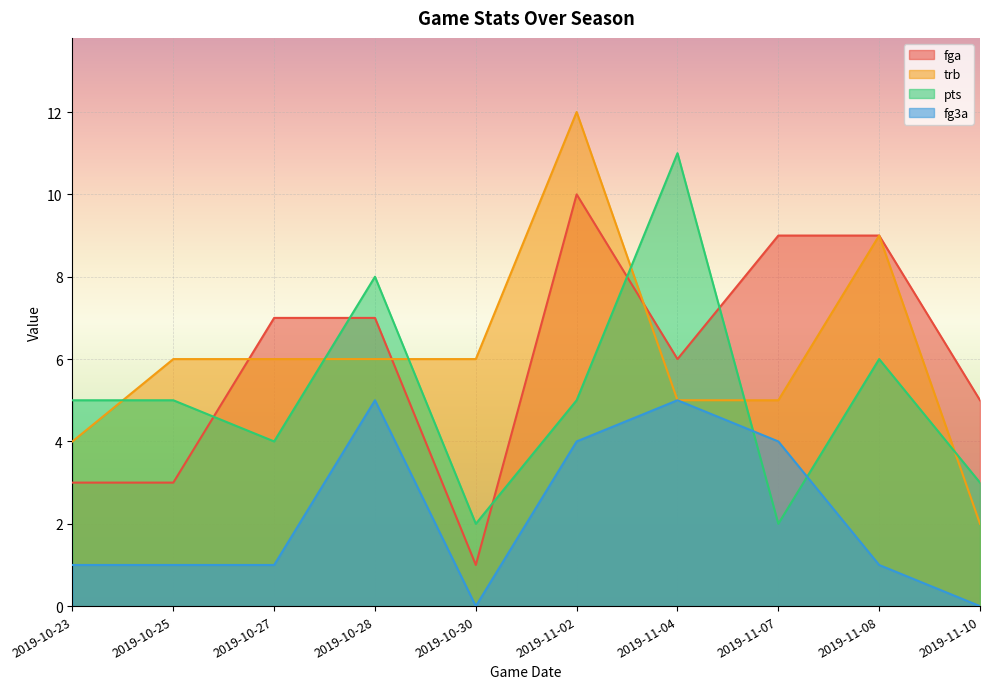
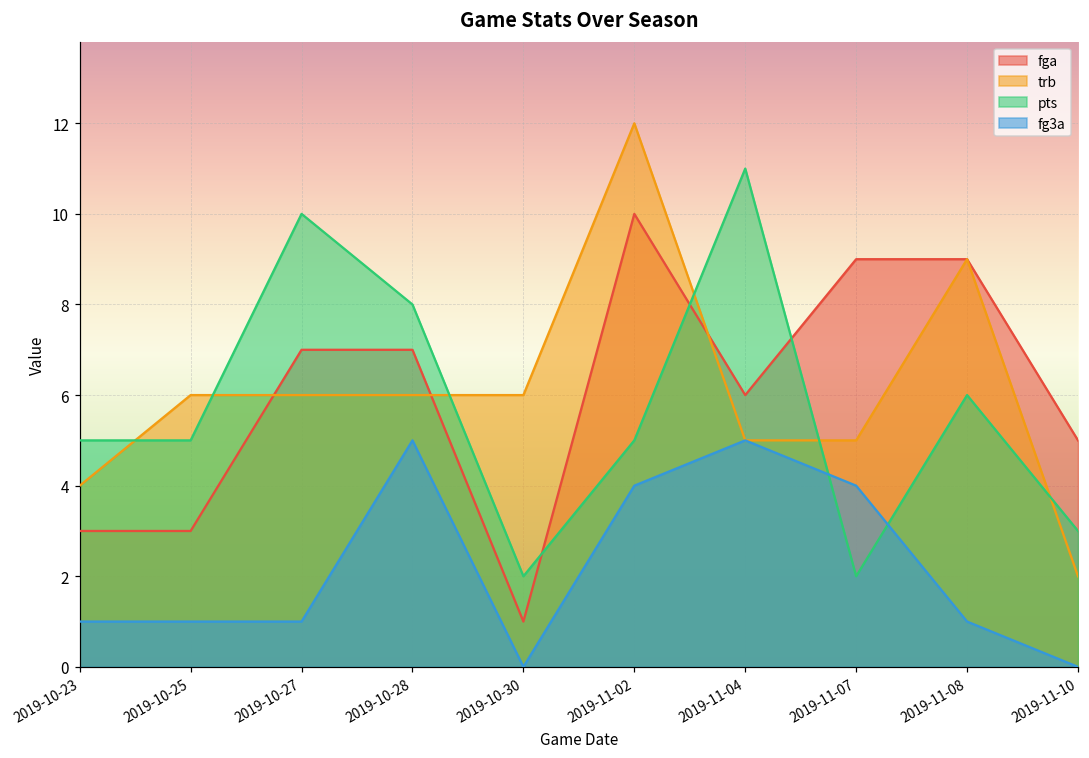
  {
    "fga": {
      "2019-10-23": 3,
      "2019-10-25": 3,
      "2019-10-27": 7,
      "2019-10-28": 7,
      "2019-10-30": 1,
      "2019-11-02": 10,
      "2019-11-04": 6,
      "2019-11-07": 9,
      "2019-11-10": 5
    },
    "trb": {
      "2019-10-23": 4,
      "2019-10-25": 6,
      "2019-10-27": 6,
      "2019-10-28": 6,
      "2019-10-30": 6,
      "2019-11-02": 12,
      "2019-11-07": 5,
      "2019-11-10": 2
    },
    "pts": {
      "2019-10-23": 5,
      "2019-10-25": 5,
-     "2019-10-27": 4,
+     "2019-10-27": 10,
      "2019-10-28": 8,
      "2019-10-30": 2,
      "2019-11-02": 5,
      "2019-11-04": 11,
      "2019-11-07": 2,
      "2019-11-08": 6,
      "2019-11-10": 3
    },
    "fg3a": {
      "2019-10-23": 1,
      "2019-10-25": 1,
      "2019-10-27": 1,
      "2019-10-28": 5,
      "2019-10-30": 0,
      "2019-11-02": 4,
      "2019-11-07": 4,
      "2019-11-08": 1,
      "2019-11-10": 0
    }
  }
